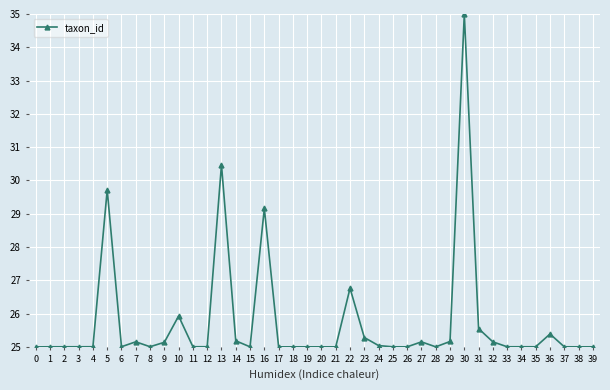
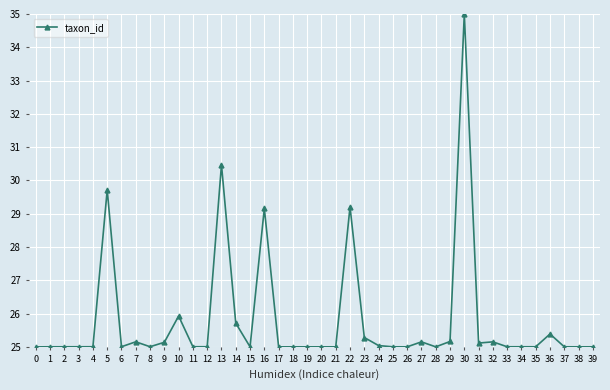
  {
    "0": 25.0,
    "1": 25.0,
    "2": 25.0,
    "3": 25.0,
    "4": 25.0,
    "5": 29.7,
    "6": 25.0,
    "7": 25.2,
    "8": 25.0,
    "9": 25.1,
    "10": 25.9,
    "11": 25.0,
    "12": 25.0,
    "13": 30.5,
-   "14": 25.2,
+   "14": 25.7,
    "15": 25.0,
    "16": 29.2,
    "17": 25.0,
    "18": 25.0,
    "19": 25.0,
    "20": 25.0,
    "21": 25.0,
-   "22": 26.8,
+   "22": 29.2,
    "23": 25.3,
    "24": 25.0,
    "25": 25.0,
    "26": 25.0,
    "27": 25.2,
    "28": 25.0,
    "29": 25.2,
    "30": 35.0,
-   "31": 25.5,
+   "31": 25.1,
    "32": 25.2,
    "33": 25.0,
    "34": 25.0,
    "35": 25.0,
    "36": 25.4,
    "37": 25.0,
    "38": 25.0,
    "39": 25.0
  }
